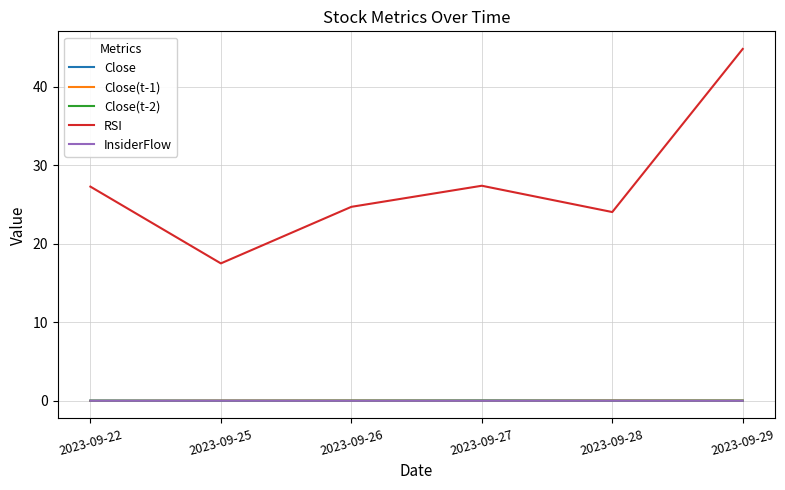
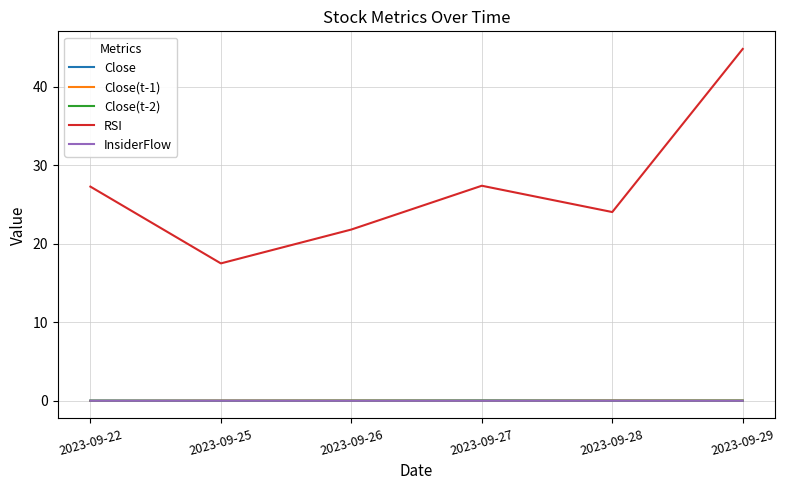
  {
    "InsiderFlow": {
      "2023-09-22": 0,
      "2023-09-25": 0,
      "2023-09-26": 0,
      "2023-09-27": 0,
      "2023-09-28": 0,
      "2023-09-29": 0
    },
    "RSI": {
      "2023-09-22": 27,
      "2023-09-25": 18,
-     "2023-09-26": 25,
+     "2023-09-26": 22,
      "2023-09-27": 27,
      "2023-09-28": 24,
      "2023-09-29": 45
    }
  }
